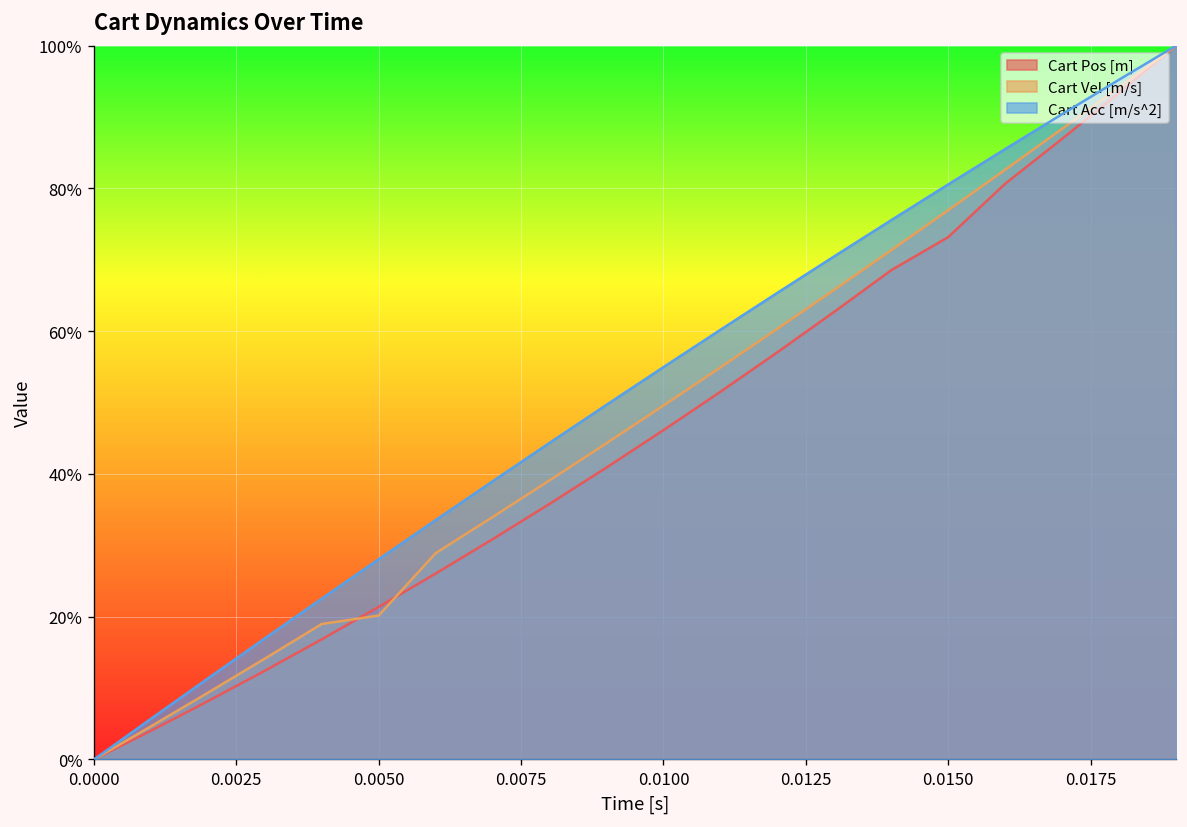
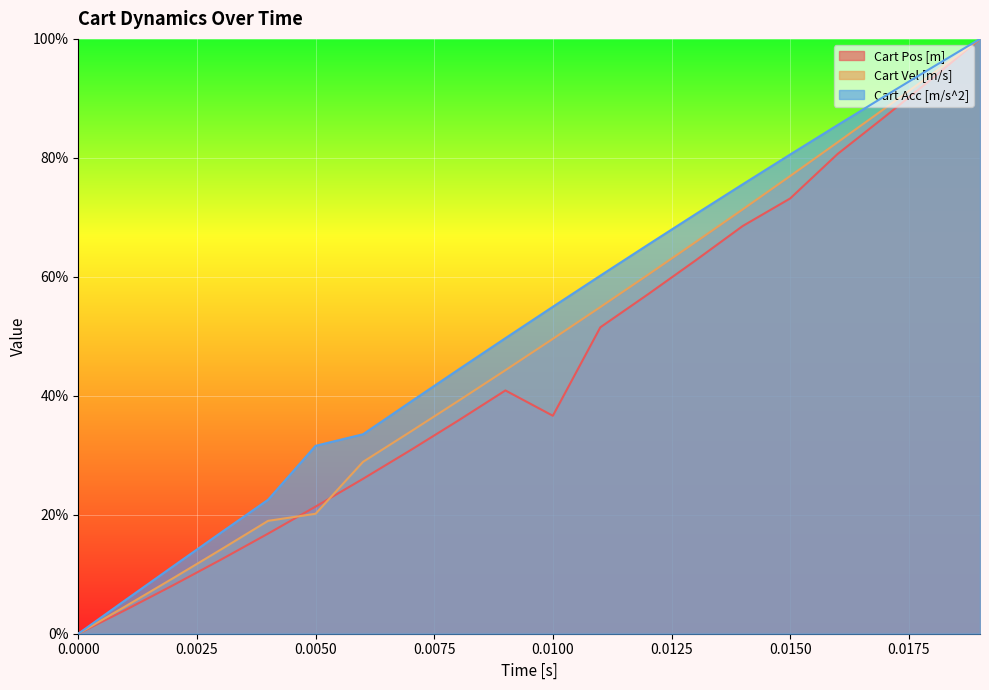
  {
    "Cart Pos [m]": {
      "0.0050": "21%",
-     "0.0100": "46%",
+     "0.0100": "37%",
      "0.0150": "73%"
    },
    "Cart Vel [m/s]": {
      "0.0050": "20%",
      "0.0100": "50%",
      "0.0150": "77%"
    },
    "Cart Acc [m/s^2]": {
-     "0.0050": "28%",
+     "0.0050": "32%",
      "0.0100": "55%",
      "0.0150": "81%"
    }
  }
